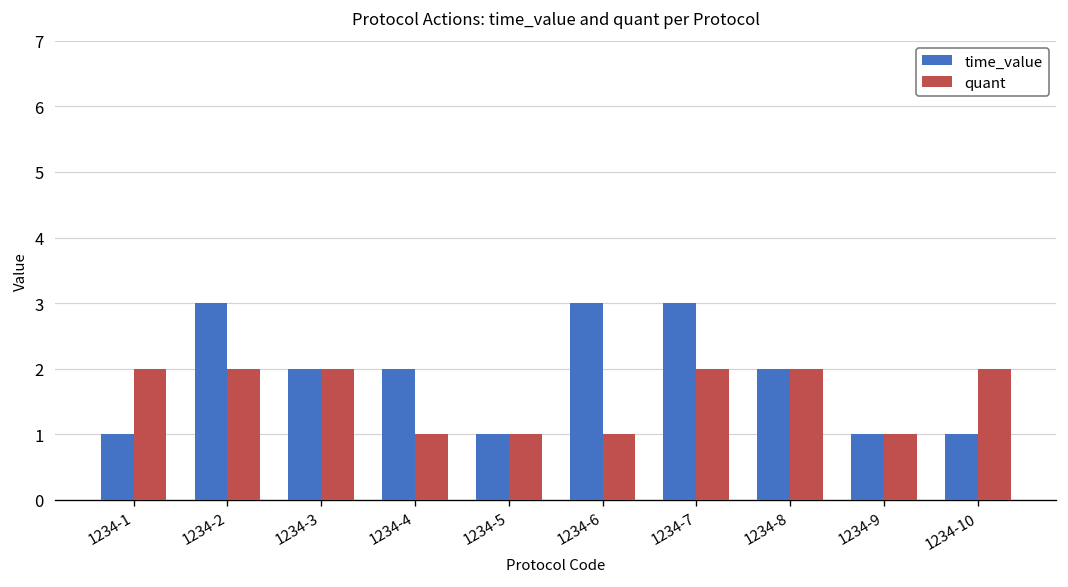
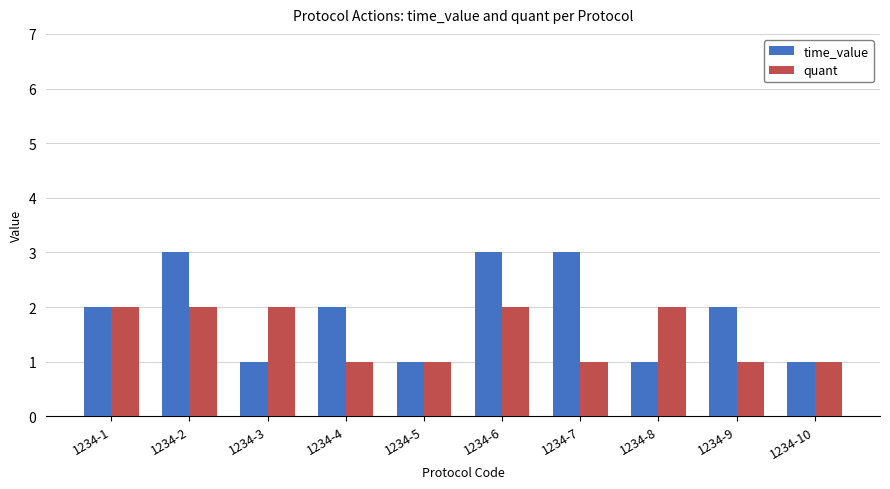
  {
    "time_value": {
-     "1234-1": 1,
+     "1234-1": 2,
      "1234-2": 3,
-     "1234-3": 2,
+     "1234-3": 1,
      "1234-4": 2,
      "1234-5": 1,
      "1234-6": 3,
      "1234-7": 3,
-     "1234-8": 2,
-     "1234-9": 1,
+     "1234-8": 1,
+     "1234-9": 2,
      "1234-10": 1
    },
    "quant": {
      "1234-1": 2,
      "1234-2": 2,
      "1234-3": 2,
      "1234-4": 1,
      "1234-5": 1,
-     "1234-6": 1,
-     "1234-7": 2,
+     "1234-6": 2,
+     "1234-7": 1,
      "1234-8": 2,
      "1234-9": 1,
-     "1234-10": 2
+     "1234-10": 1
    }
  }
